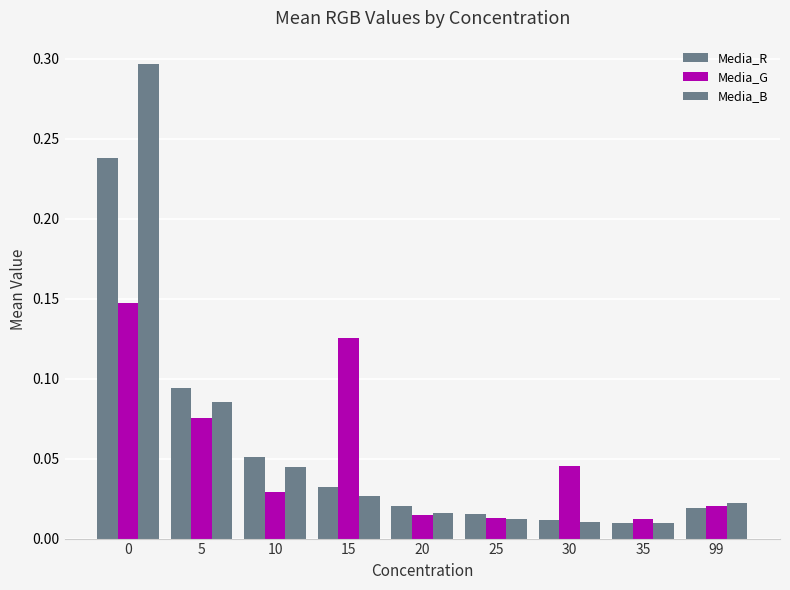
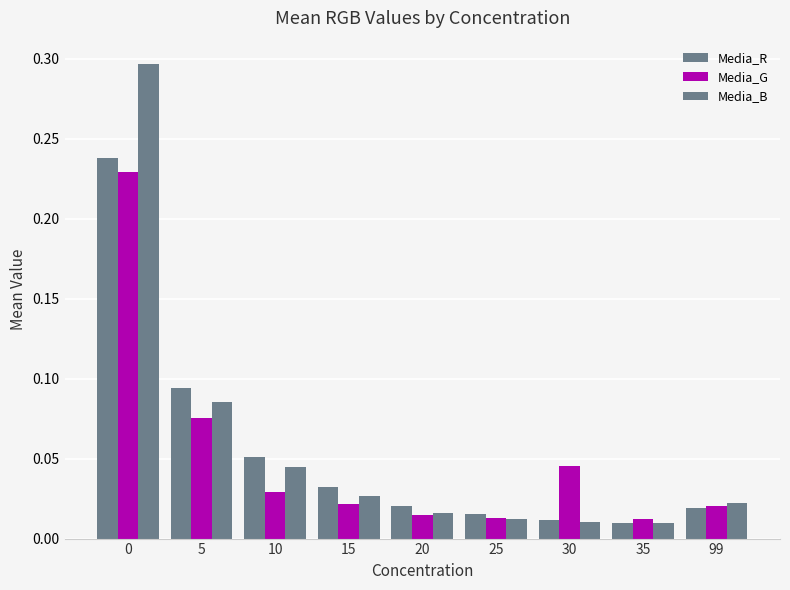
  {
    "Media_G": {
-     "0": 0.147,
+     "0": 0.229,
      "5": 0.075,
      "10": 0.029,
-     "15": 0.125,
+     "15": 0.022,
      "20": 0.015,
      "25": 0.013,
      "30": 0.046,
      "35": 0.012,
      "99": 0.020
    }
  }
